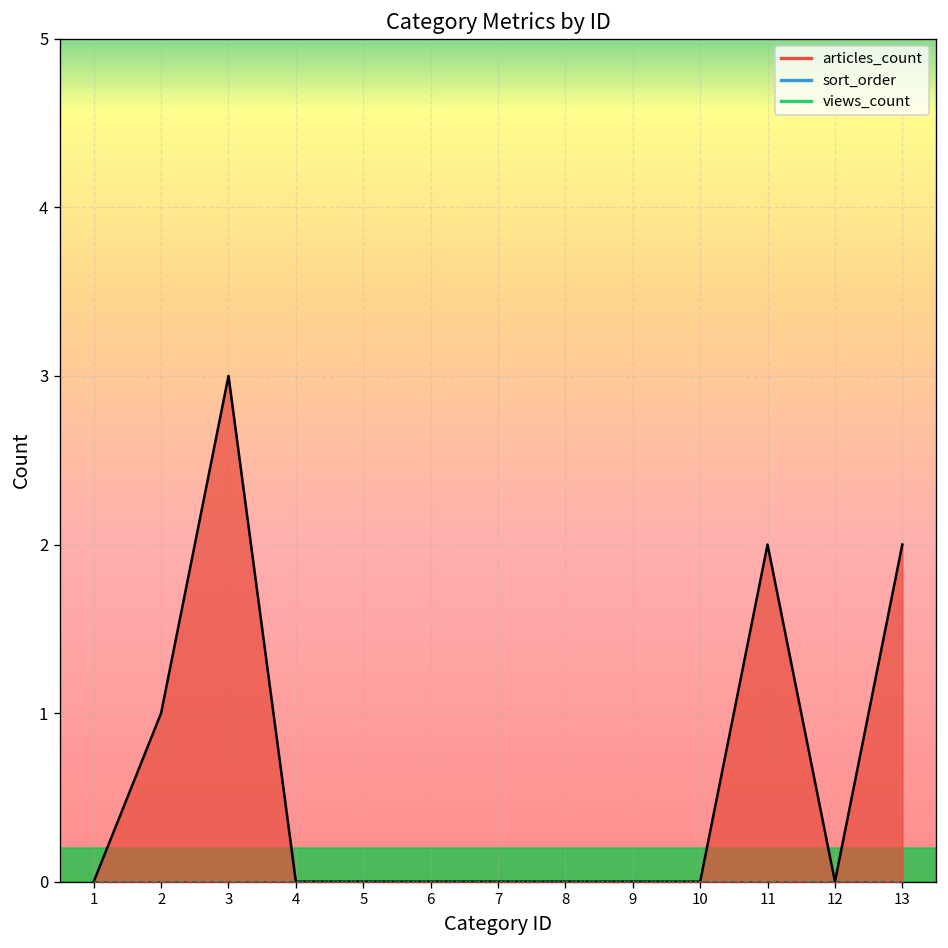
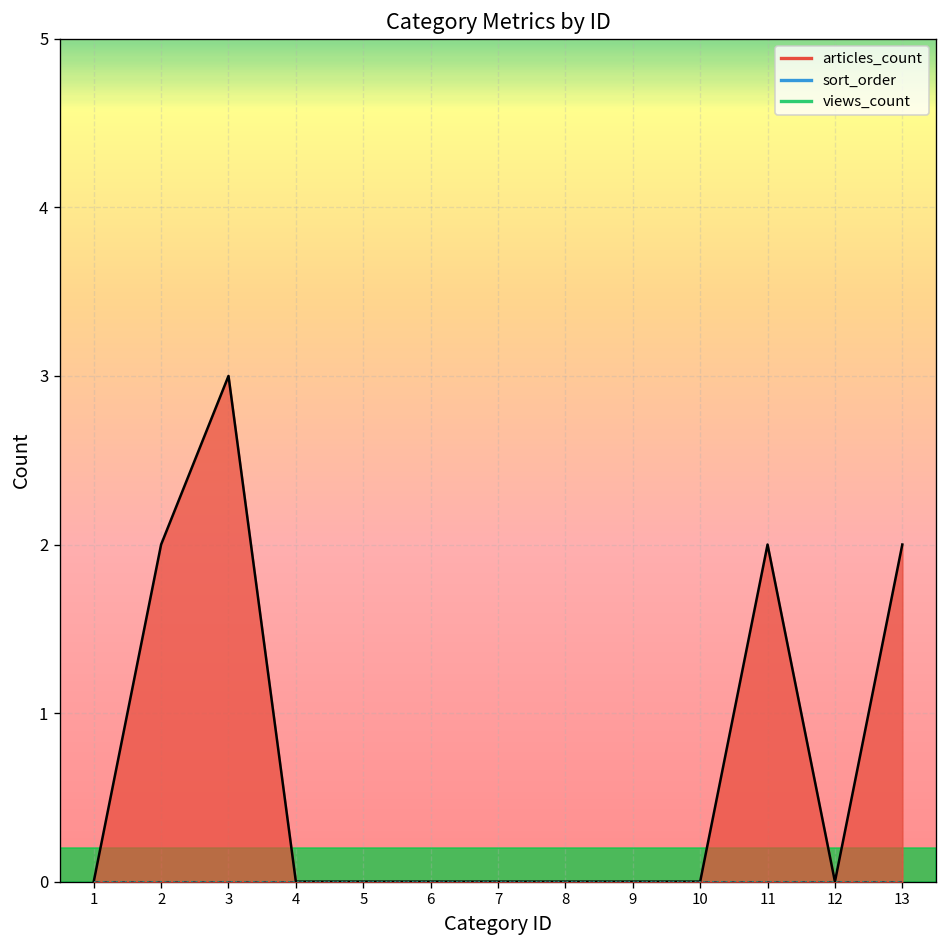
  {
    "articles_count": {
-     "2": 1,
+     "2": 2,
      "3": 3,
      "11": 2,
      "13": 2
    }
  }
